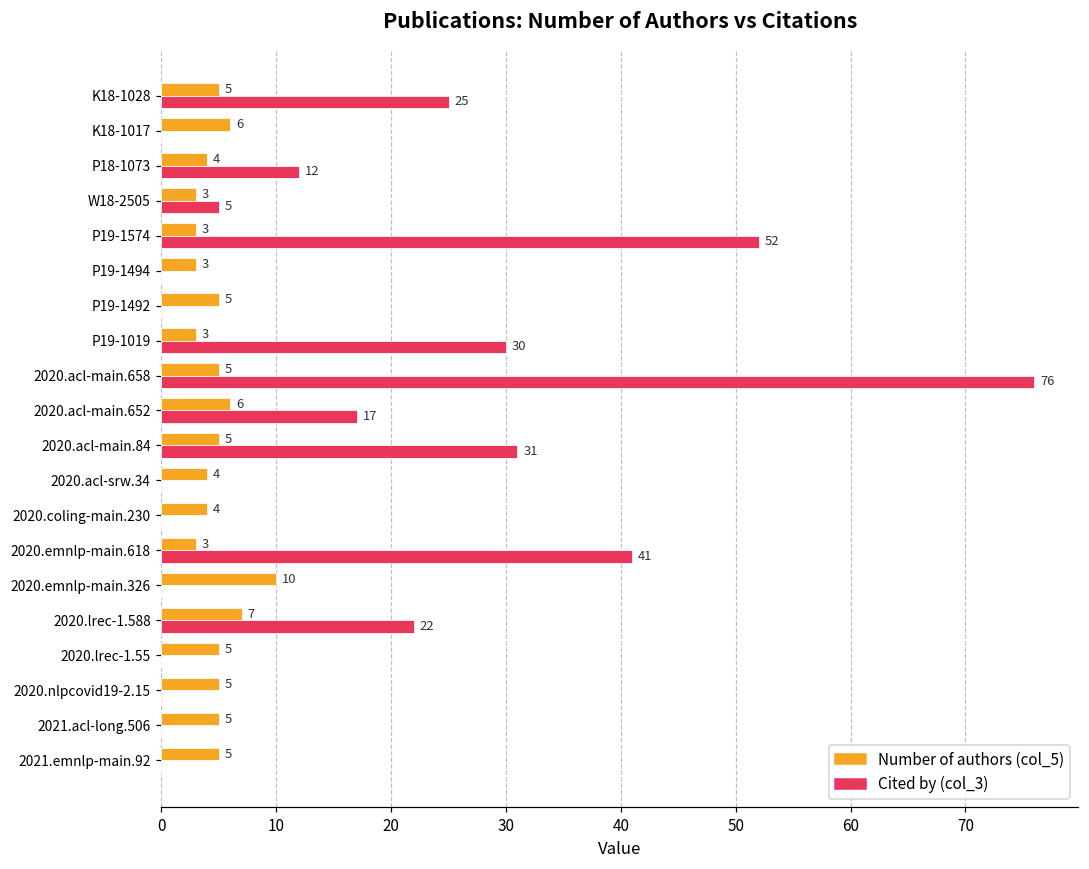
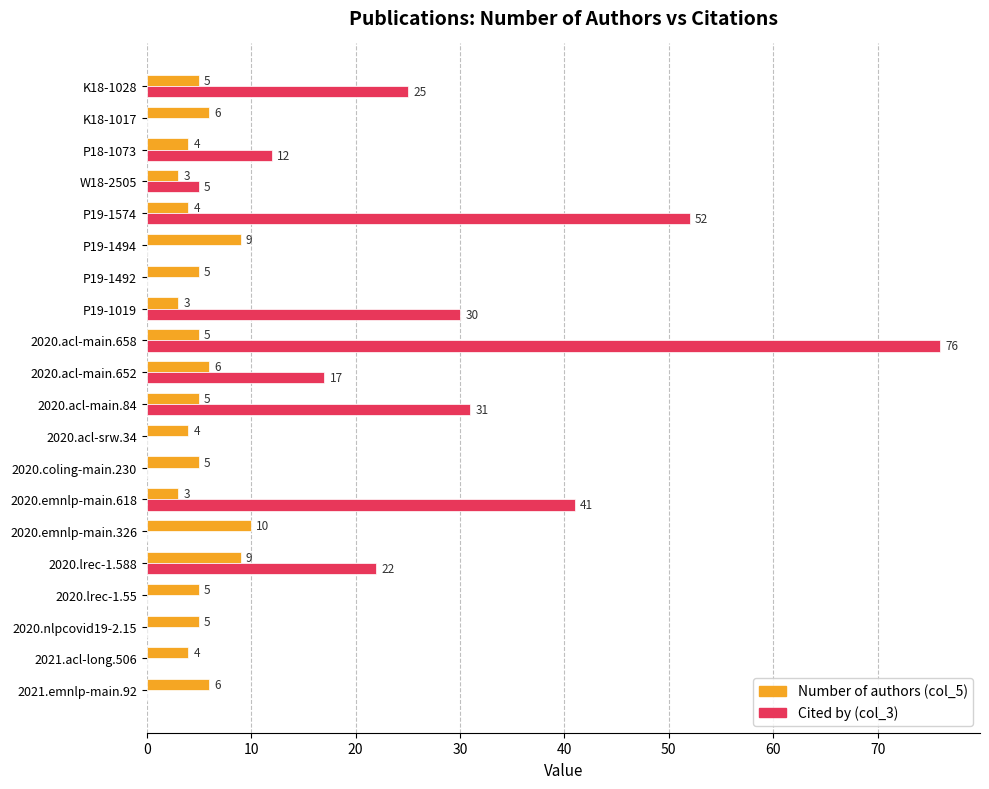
  {
    "Number of authors (col_5)": {
      "K18-1028": 5,
      "K18-1017": 6,
      "P18-1073": 4,
      "W18-2505": 3,
-     "P19-1574": 3,
-     "P19-1494": 3,
+     "P19-1574": 4,
+     "P19-1494": 9,
      "P19-1492": 5,
      "P19-1019": 3,
      "2020.acl-main.658": 5,
      "2020.acl-main.652": 6,
      "2020.acl-main.84": 5,
      "2020.acl-srw.34": 4,
-     "2020.coling-main.230": 4,
+     "2020.coling-main.230": 5,
      "2020.emnlp-main.618": 3,
      "2020.emnlp-main.326": 10,
-     "2020.lrec-1.588": 7,
+     "2020.lrec-1.588": 9,
      "2020.lrec-1.55": 5,
      "2020.nlpcovid19-2.15": 5,
-     "2021.acl-long.506": 5,
-     "2021.emnlp-main.92": 5
+     "2021.acl-long.506": 4,
+     "2021.emnlp-main.92": 6
    },
    "Cited by (col_3)": {
      "K18-1028": 25,
      "P18-1073": 12,
      "W18-2505": 5,
      "P19-1574": 52,
      "P19-1019": 30,
      "2020.acl-main.658": 76,
      "2020.acl-main.652": 17,
      "2020.acl-main.84": 31,
      "2020.emnlp-main.618": 41,
      "2020.lrec-1.588": 22
    }
  }
